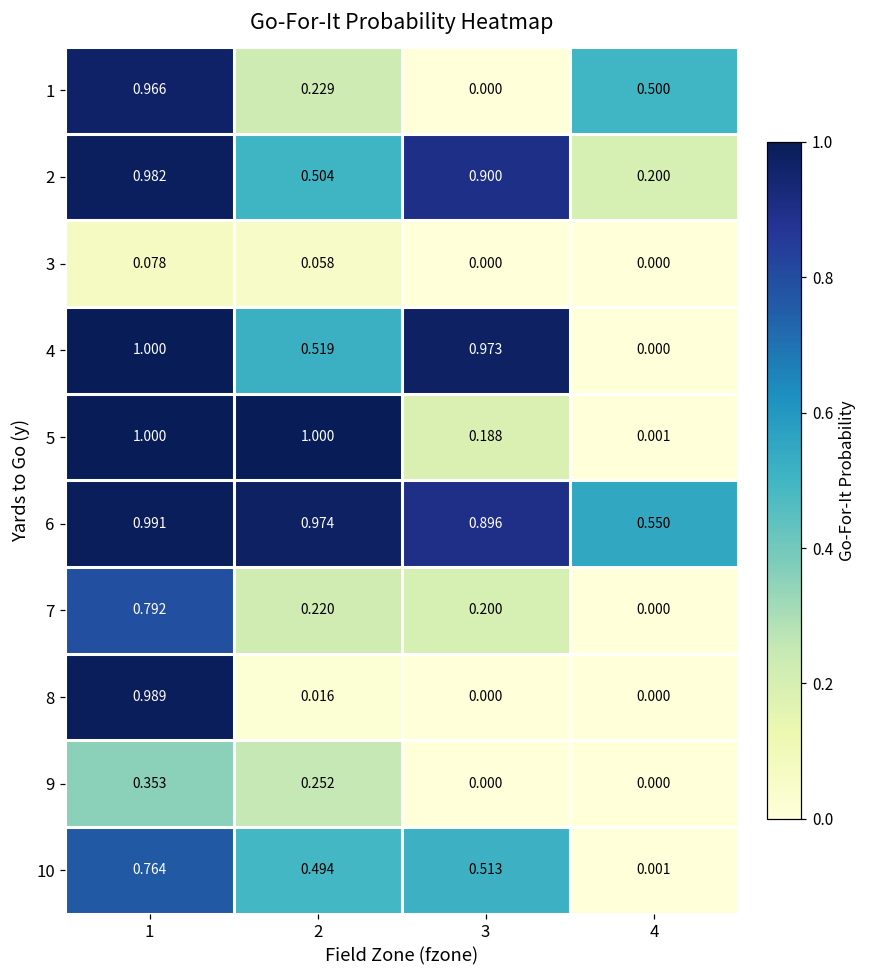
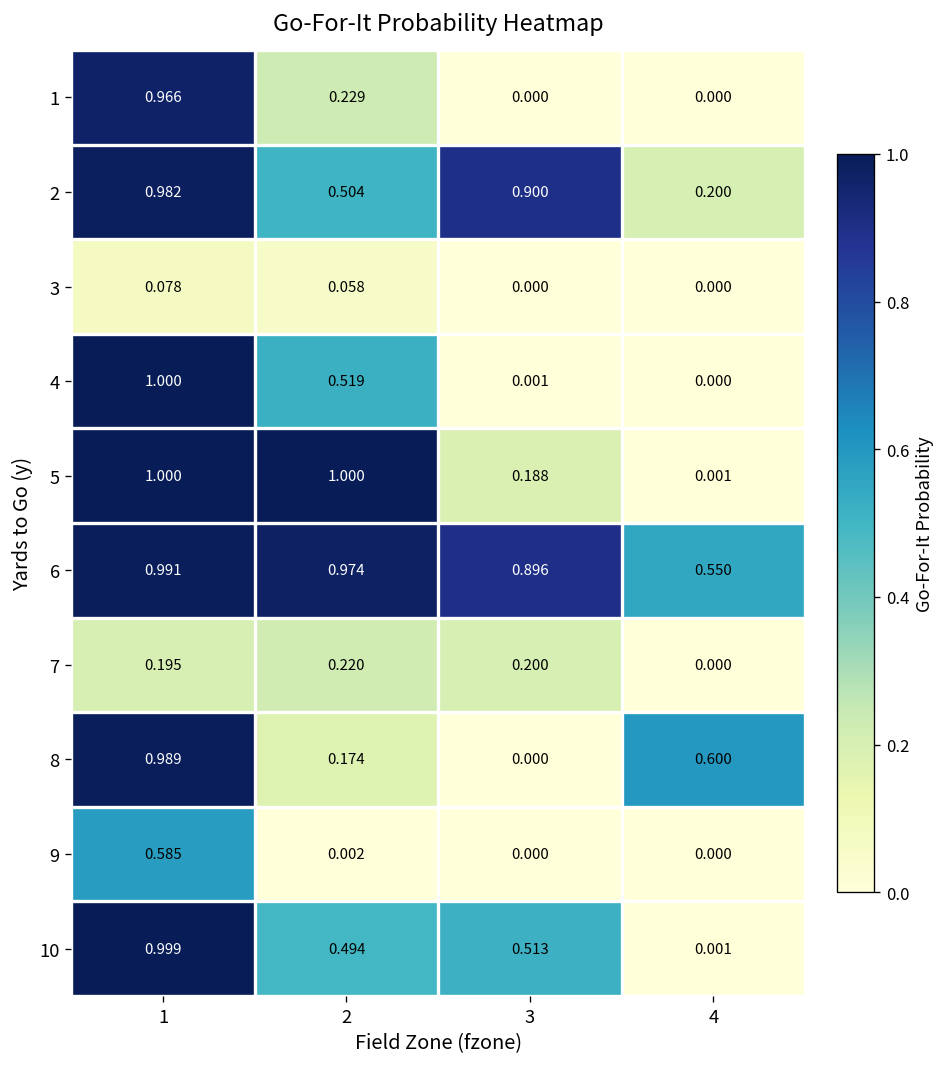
  {
    "1": {
      "1": 0.966,
      "2": 0.229,
      "3": 0.000,
-     "4": 0.500
+     "4": 0.000
    },
    "2": {
      "1": 0.982,
      "2": 0.504,
      "3": 0.900,
      "4": 0.200
    },
    "3": {
      "1": 0.078,
      "2": 0.058,
      "3": 0.000,
      "4": 0.000
    },
    "4": {
      "1": 1.000,
      "2": 0.519,
-     "3": 0.973,
+     "3": 0.001,
      "4": 0.000
    },
    "5": {
      "1": 1.000,
      "2": 1.000,
      "3": 0.188,
      "4": 0.001
    },
    "6": {
      "1": 0.991,
      "2": 0.974,
      "3": 0.896,
      "4": 0.550
    },
    "7": {
-     "1": 0.792,
+     "1": 0.195,
      "2": 0.220,
      "3": 0.200,
      "4": 0.000
    },
    "8": {
      "1": 0.989,
-     "2": 0.016,
+     "2": 0.174,
      "3": 0.000,
-     "4": 0.000
+     "4": 0.600
    },
    "9": {
-     "1": 0.353,
-     "2": 0.252,
+     "1": 0.585,
+     "2": 0.002,
      "3": 0.000,
      "4": 0.000
    },
    "10": {
-     "1": 0.764,
+     "1": 0.999,
      "2": 0.494,
      "3": 0.513,
      "4": 0.001
    }
  }
